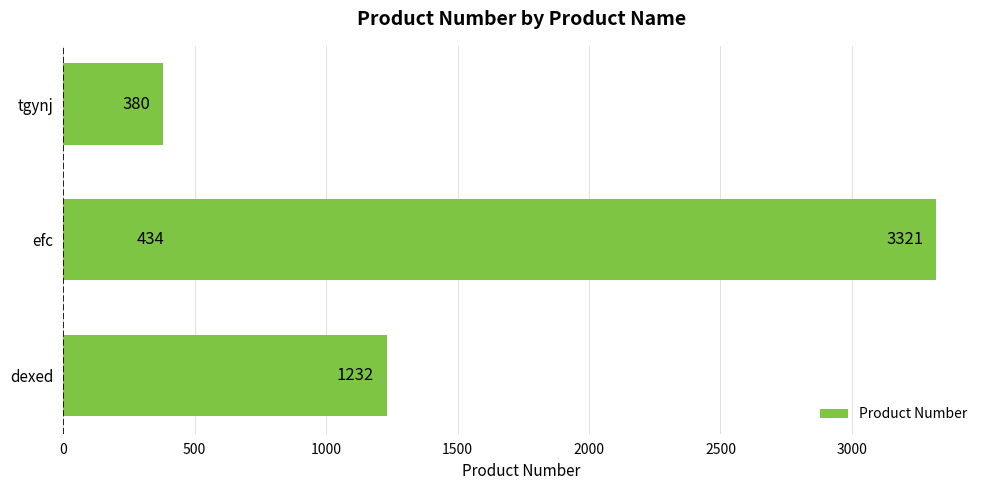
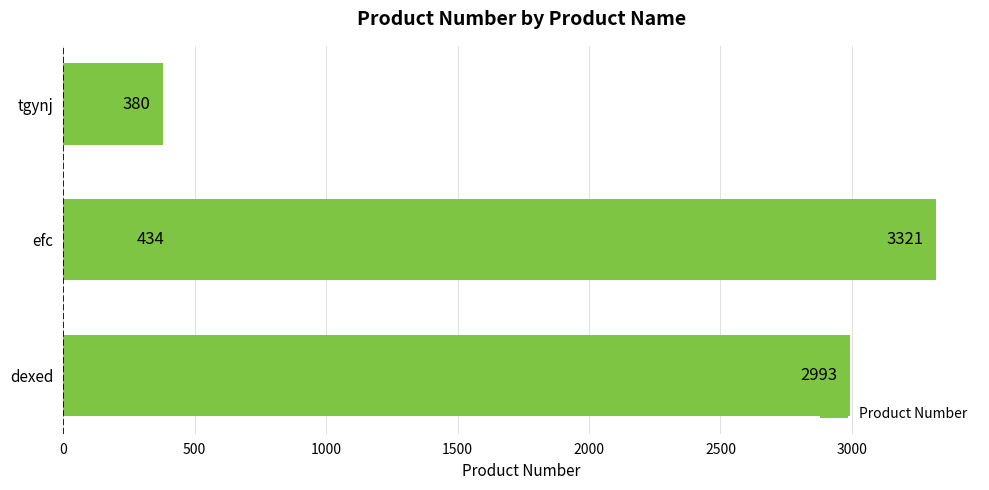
  {
    "tgynj": 380,
-   "dexed": 1232
+   "dexed": 2993
  }
